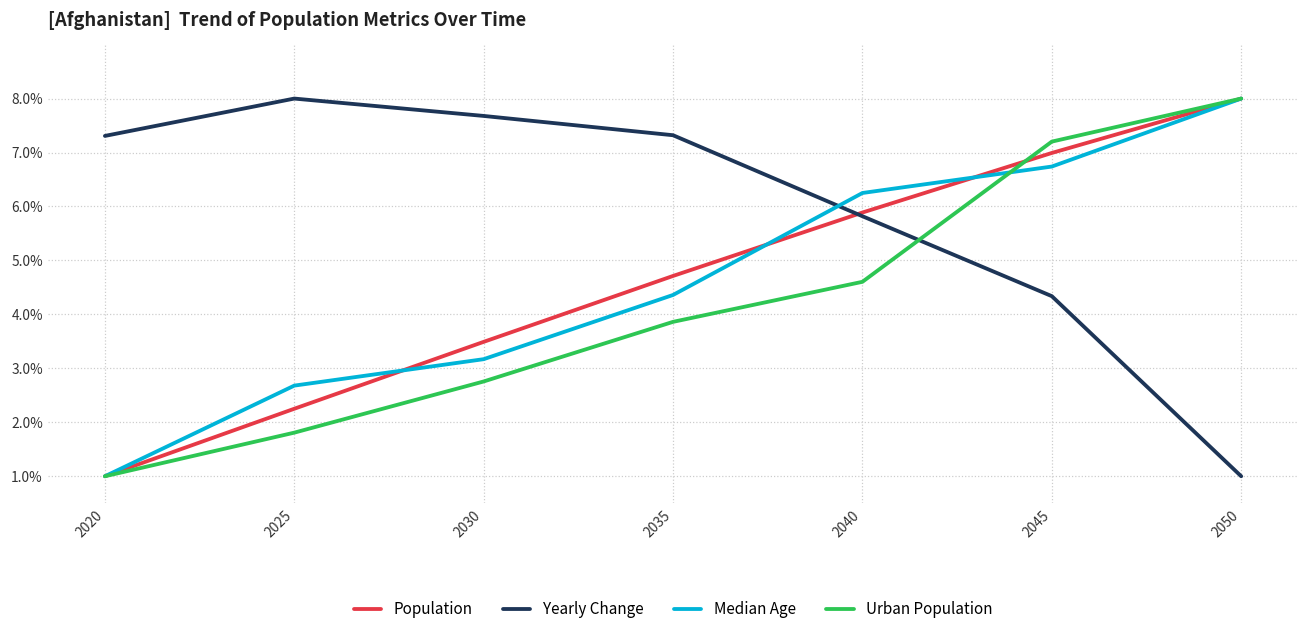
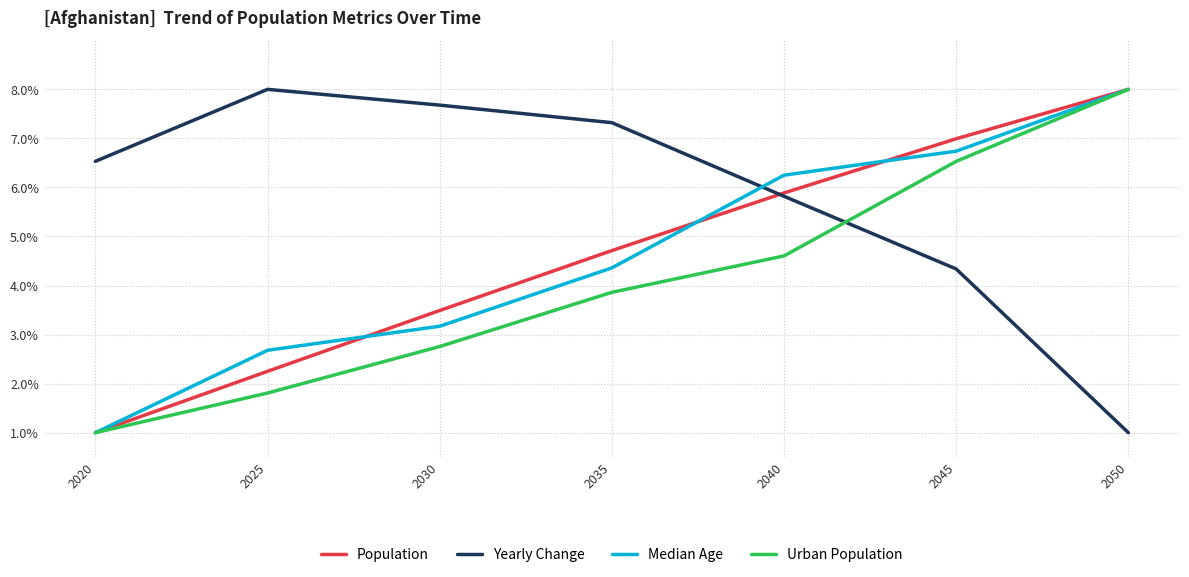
  {
    "Population": {
      "2025": "2.3%",
      "2030": "3.5%",
      "2035": "4.7%",
      "2040": "5.9%",
      "2045": "7.0%"
    },
    "Yearly Change": {
-     "2020": "7.3%",
+     "2020": "6.5%",
      "2025": "8.0%",
      "2030": "7.7%",
      "2035": "7.3%",
      "2040": "5.8%",
      "2045": "4.3%",
      "2050": "1.0%"
    },
    "Median Age": {
      "2025": "2.7%",
      "2030": "3.2%",
      "2035": "4.4%",
      "2040": "6.3%",
      "2045": "6.7%"
    },
    "Urban Population": {
      "2025": "1.8%",
      "2030": "2.8%",
      "2035": "3.9%",
      "2040": "4.6%",
-     "2045": "7.2%"
+     "2045": "6.5%"
    }
  }
